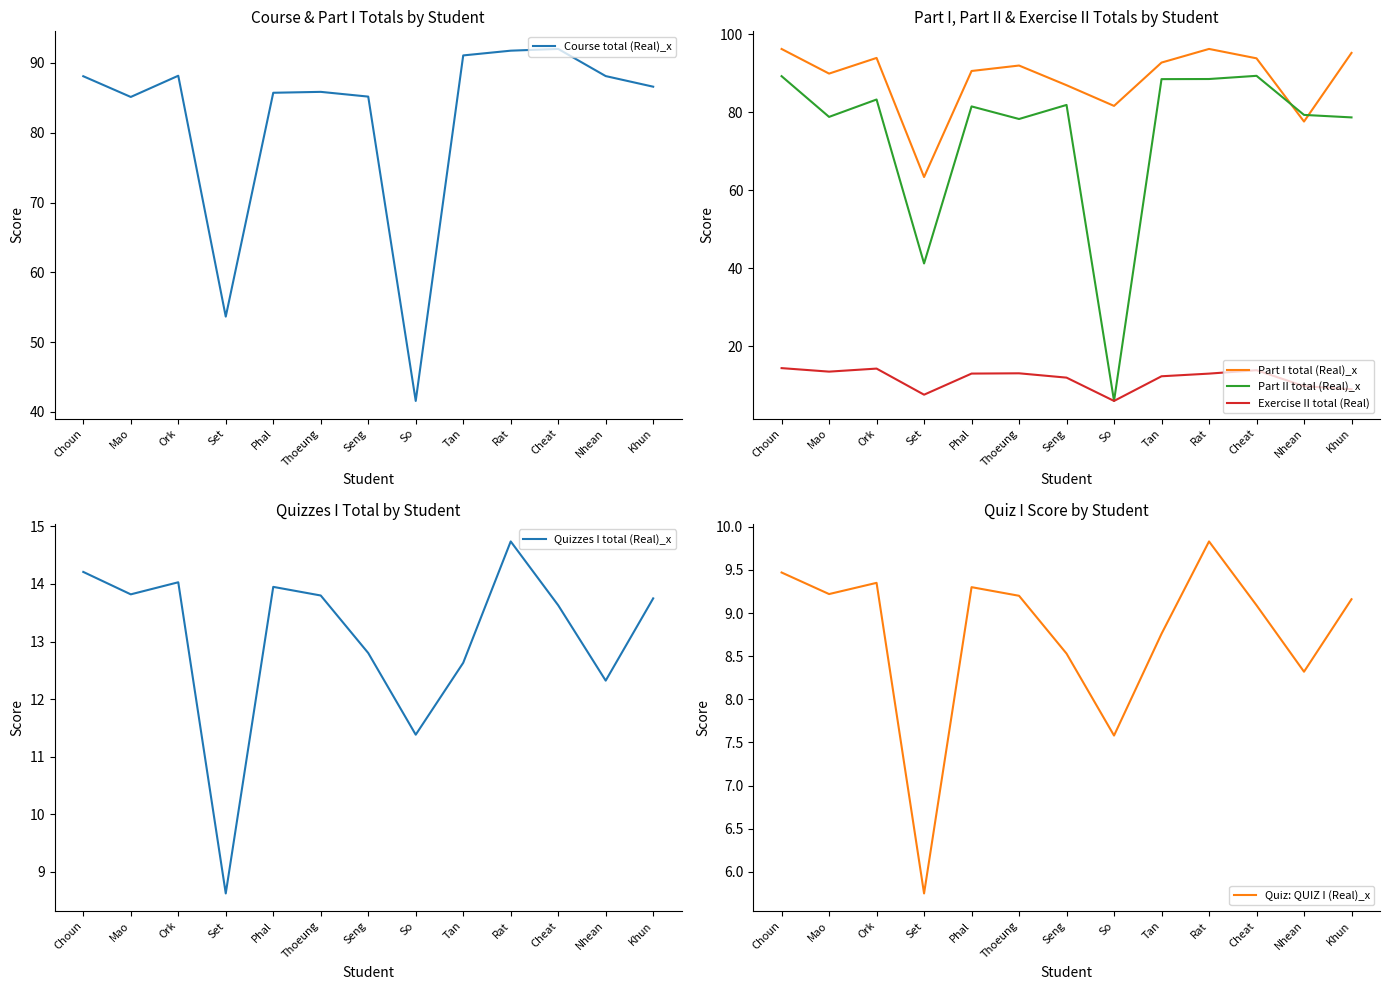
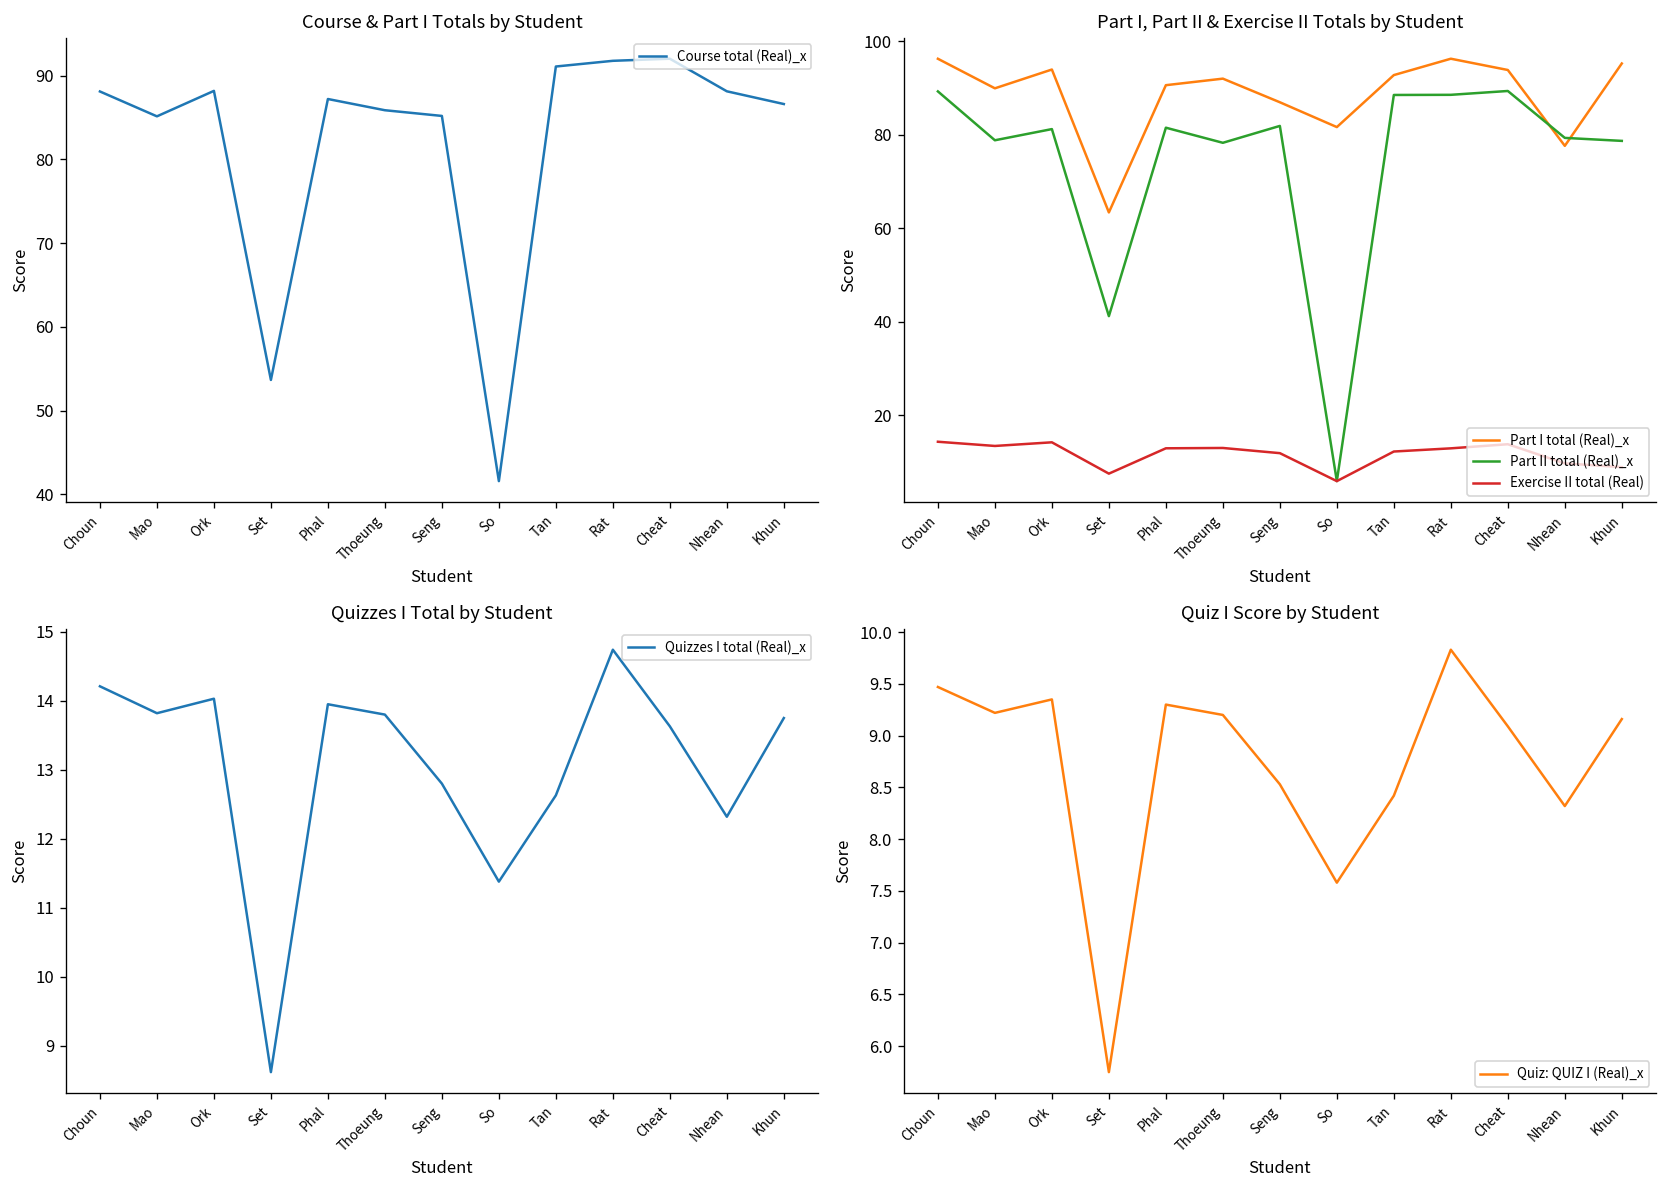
  {
    "Course & Part I Totals by Student": {
      "Choun": 88,
      "Mao": 85,
      "Ork": 88,
      "Set": 54,
-     "Phal": 86,
+     "Phal": 87,
      "Thoeung": 86,
      "Seng": 85,
      "So": 42,
      "Tan": 91,
      "Rat": 92,
      "Nhean": 88,
      "Khun": 87
    },
    "Part I, Part II & Exercise II Totals by Student": {
      "Part I total (Real)_x": {
        "Choun": 96,
        "Mao": 90,
        "Ork": 94,
        "Set": 63,
        "Phal": 91,
        "Thoeung": 92,
        "Seng": 87,
        "So": 82,
        "Tan": 93,
        "Rat": 96,
        "Cheat": 94,
        "Nhean": 78,
        "Khun": 95
      },
      "Part II total (Real)_x": {
        "Choun": 89,
        "Mao": 79,
-       "Ork": 83,
+       "Ork": 81,
        "Set": 41,
        "Phal": 81,
        "Thoeung": 78,
        "Seng": 82,
        "Tan": 88,
        "Rat": 89,
        "Cheat": 89,
        "Nhean": 79,
        "Khun": 79
      },
      "Exercise II total (Real)": {
        "Choun": 14,
        "Mao": 13,
        "Ork": 14,
        "Set": 8,
        "Phal": 13,
        "Thoeung": 13,
        "Seng": 12,
        "Tan": 12,
        "Rat": 13
      }
    },
    "Quizzes I Total by Student": {
      "Choun": 14.2,
      "Mao": 13.8,
      "Ork": 14.0,
      "Set": 8.6,
      "Phal": 14.0,
      "Thoeung": 13.8,
      "Seng": 12.8,
      "So": 11.4,
      "Tan": 12.6,
      "Rat": 14.7,
      "Cheat": 13.6,
      "Nhean": 12.3,
      "Khun": 13.8
    },
    "Quiz I Score by Student": {
      "Choun": 9.5,
      "Mao": 9.2,
      "Ork": 9.4,
      "Set": 5.8,
      "Phal": 9.3,
      "Thoeung": 9.2,
      "Seng": 8.5,
      "So": 7.6,
-     "Tan": 8.8,
+     "Tan": 8.4,
      "Rat": 9.8,
      "Cheat": 9.1,
      "Nhean": 8.3,
      "Khun": 9.2
    }
  }
